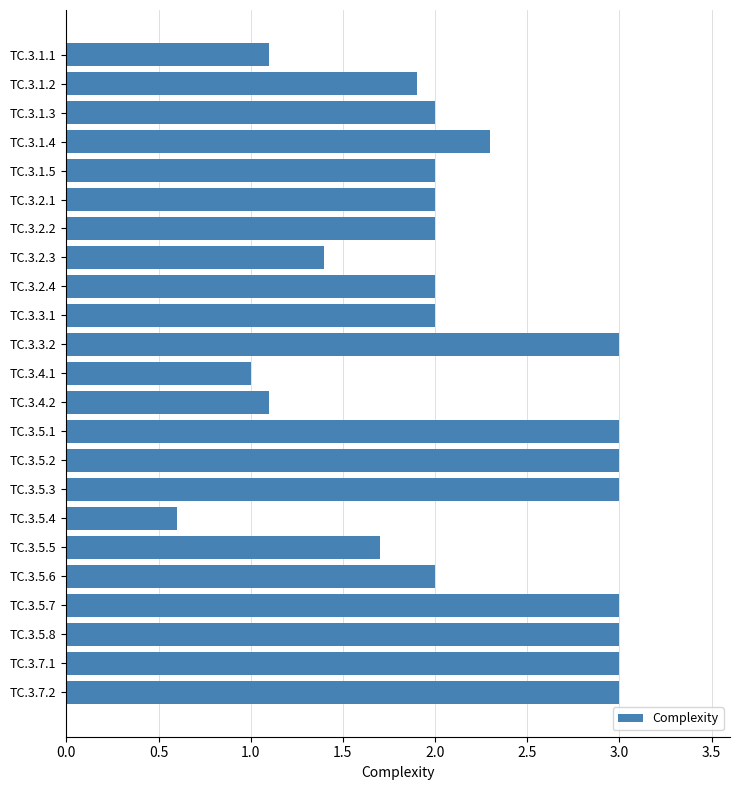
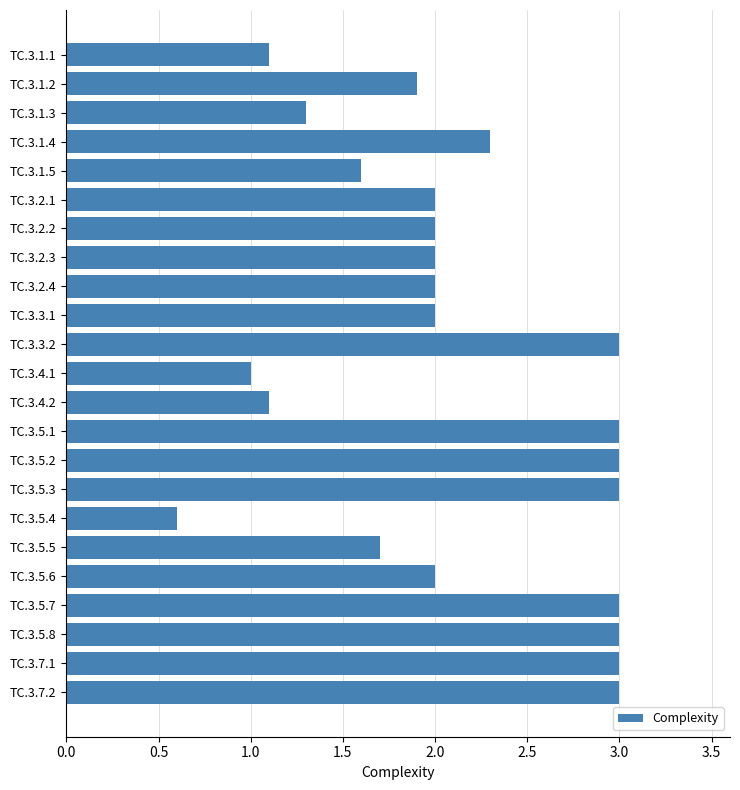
  {
    "TC.3.1.1": 1.1,
    "TC.3.1.2": 1.9,
-   "TC.3.1.3": 2.0,
+   "TC.3.1.3": 1.3,
    "TC.3.1.4": 2.3,
-   "TC.3.1.5": 2.0,
+   "TC.3.1.5": 1.6,
    "TC.3.2.1": 2.0,
    "TC.3.2.2": 2.0,
-   "TC.3.2.3": 1.4,
+   "TC.3.2.3": 2.0,
    "TC.3.2.4": 2.0,
    "TC.3.3.1": 2.0,
    "TC.3.3.2": 3.0,
    "TC.3.4.1": 1.0,
    "TC.3.4.2": 1.1,
    "TC.3.5.1": 3.0,
    "TC.3.5.2": 3.0,
    "TC.3.5.3": 3.0,
    "TC.3.5.4": 0.6,
    "TC.3.5.5": 1.7,
    "TC.3.5.6": 2.0,
    "TC.3.5.7": 3.0,
    "TC.3.5.8": 3.0,
    "TC.3.7.1": 3.0,
    "TC.3.7.2": 3.0
  }
